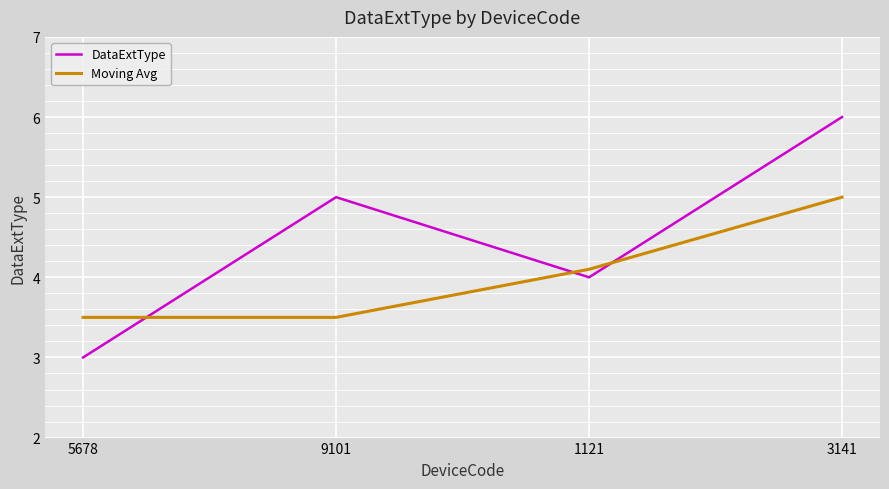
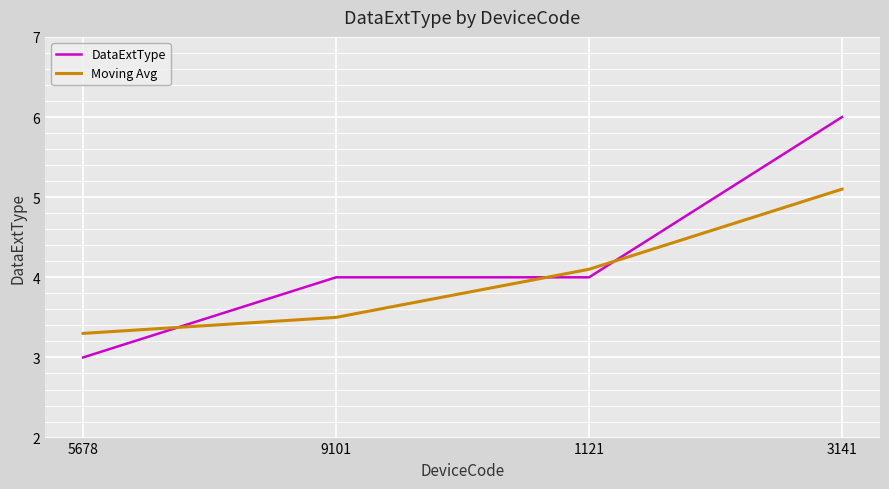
  {
    "DataExtType": {
      "5678": 3,
-     "9101": 5,
+     "9101": 4,
      "1121": 4,
      "3141": 6
    },
    "Moving Avg": {
-     "5678": 3.5,
+     "5678": 3.3,
      "9101": 3.5,
      "1121": 4.1,
-     "3141": 5.0
+     "3141": 5.1
    }
  }
